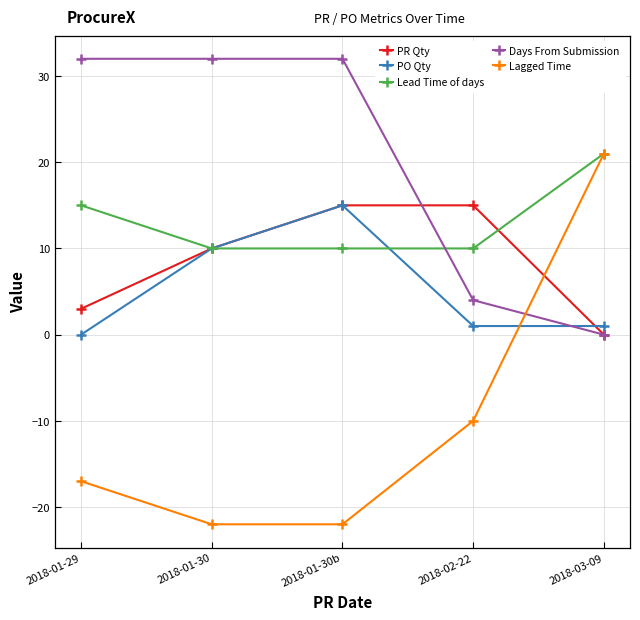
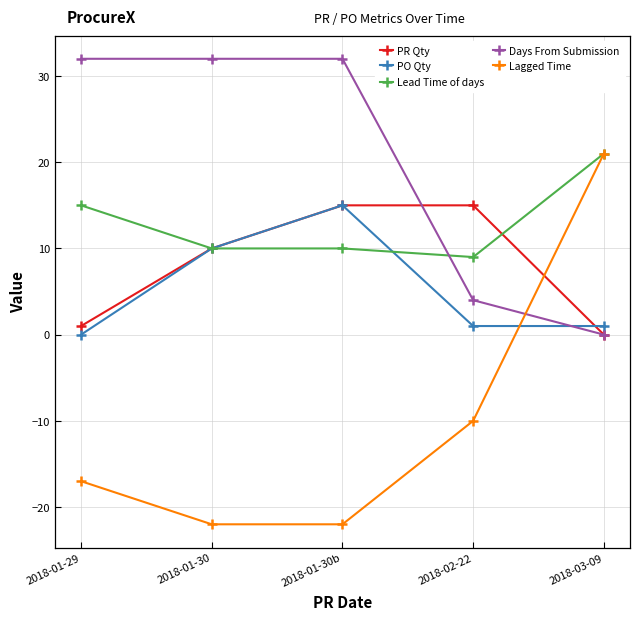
  {
    "PR Qty": {
-     "2018-01-29": 3,
+     "2018-01-29": 1,
      "2018-02-22": 15
    },
    "PO Qty": {
      "2018-01-29": 0,
      "2018-02-22": 1,
      "2018-03-09": 1
    },
    "Lead Time of days": {
      "2018-01-29": 15,
      "2018-01-30b": 10,
-     "2018-02-22": 10
+     "2018-02-22": 9
    },
    "Days From Submission": {
      "2018-01-29": 32,
      "2018-01-30": 32,
      "2018-01-30b": 32,
      "2018-02-22": 4
    },
    "Lagged Time": {
      "2018-01-29": -17,
      "2018-01-30": -22,
      "2018-01-30b": -22,
      "2018-02-22": -10
    }
  }
